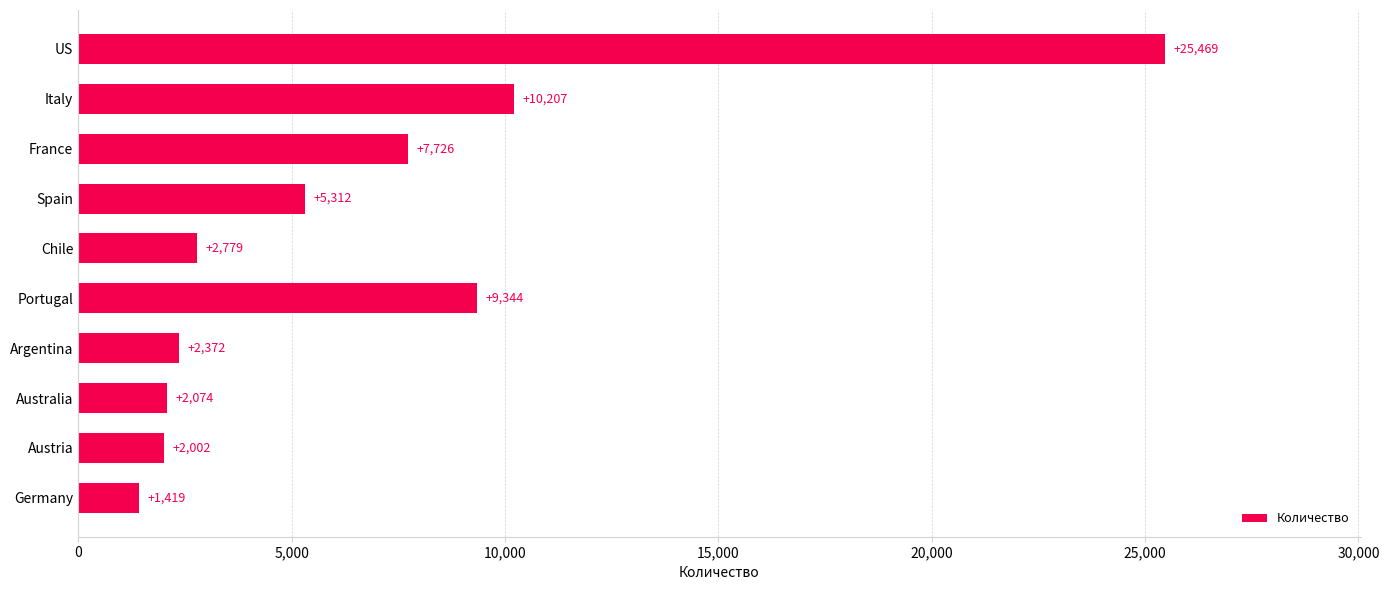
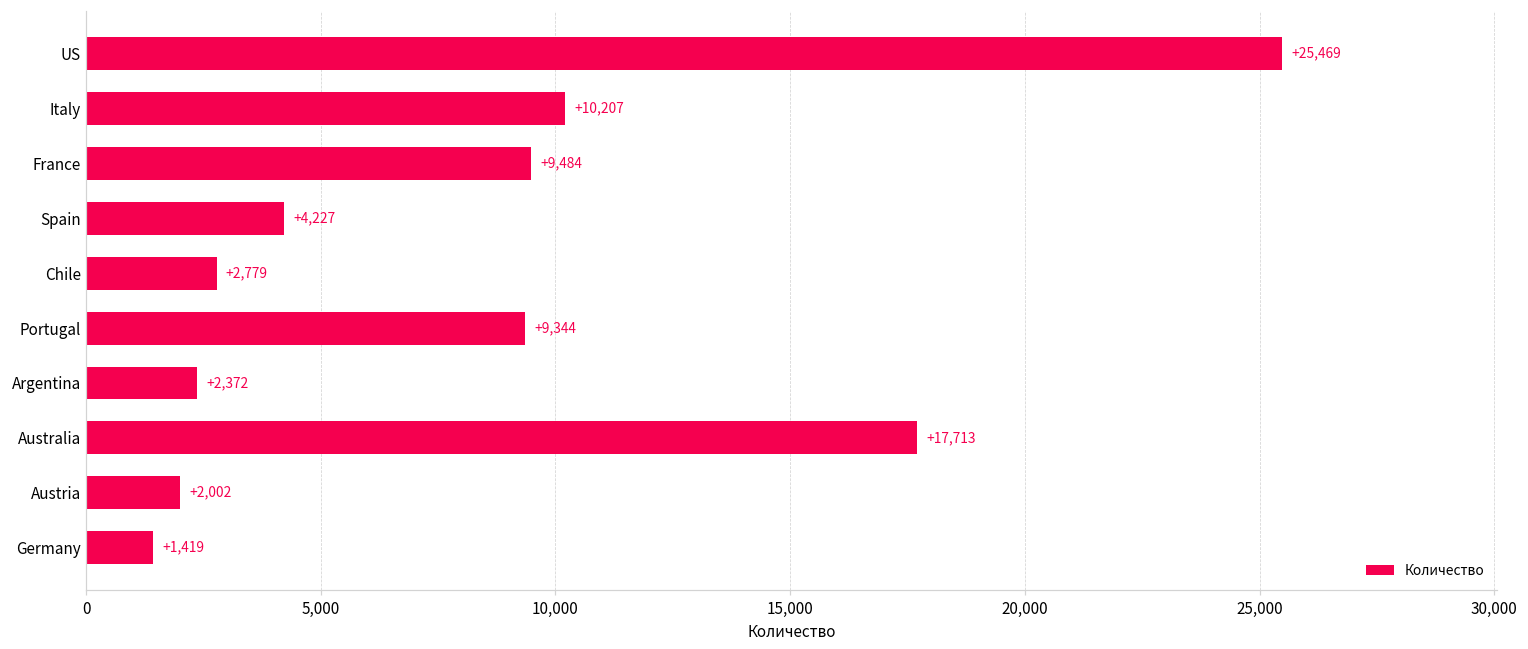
  {
    "US": "+25,469",
    "Italy": "+10,207",
-   "France": "+7,726",
-   "Spain": "+5,312",
+   "France": "+9,484",
+   "Spain": "+4,227",
    "Chile": "+2,779",
    "Portugal": "+9,344",
    "Argentina": "+2,372",
-   "Australia": "+2,074",
+   "Australia": "+17,713",
    "Austria": "+2,002",
    "Germany": "+1,419"
  }
